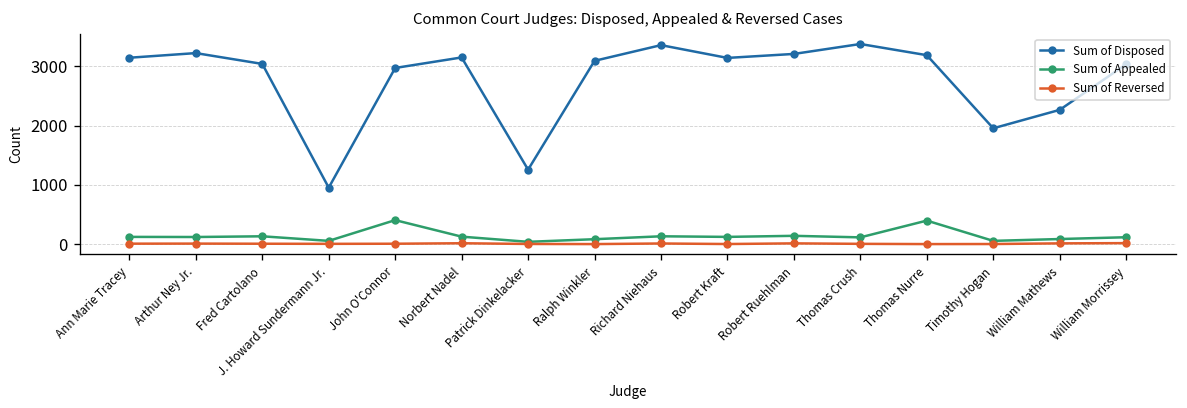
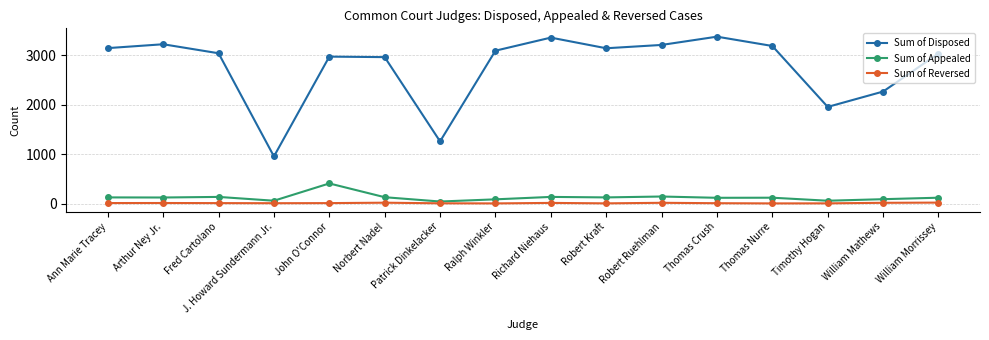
  {
    "Sum of Disposed": {
      "Ann Marie Tracey": 3100,
      "Arthur Ney Jr.": 3200,
      "Fred Cartolano": 3000,
      "J. Howard Sundermann Jr.": 1000,
      "John O'Connor": 3000,
-     "Norbert Nadel": 3100,
+     "Norbert Nadel": 3000,
      "Patrick Dinkelacker": 1300,
      "Ralph Winkler": 3100,
      "Richard Niehaus": 3400,
      "Robert Kraft": 3100,
      "Robert Ruehlman": 3200,
      "Thomas Crush": 3400,
      "Thomas Nurre": 3200,
      "Timothy Hogan": 2000,
      "William Mathews": 2300
    },
    "Sum of Appealed": {
      "Ann Marie Tracey": 100,
      "Arthur Ney Jr.": 100,
      "Fred Cartolano": 100,
      "John O'Connor": 400,
      "Norbert Nadel": 100,
      "Ralph Winkler": 100,
      "Richard Niehaus": 100,
      "Robert Kraft": 100,
      "Robert Ruehlman": 100,
      "Thomas Crush": 100,
-     "Thomas Nurre": 400,
+     "Thomas Nurre": 100,
      "Timothy Hogan": 100,
      "William Mathews": 100,
      "William Morrissey": 100
    },
    "Sum of Reversed": {
      "Ann Marie Tracey": 0,
      "Arthur Ney Jr.": 0,
      "Fred Cartolano": 0,
      "John O'Connor": 0,
      "Norbert Nadel": 0,
      "Ralph Winkler": 0,
      "Richard Niehaus": 0,
      "Robert Kraft": 0,
      "Robert Ruehlman": 0,
      "Thomas Crush": 0,
      "Thomas Nurre": 0,
      "Timothy Hogan": 0,
      "William Mathews": 0,
      "William Morrissey": 0
    }
  }
